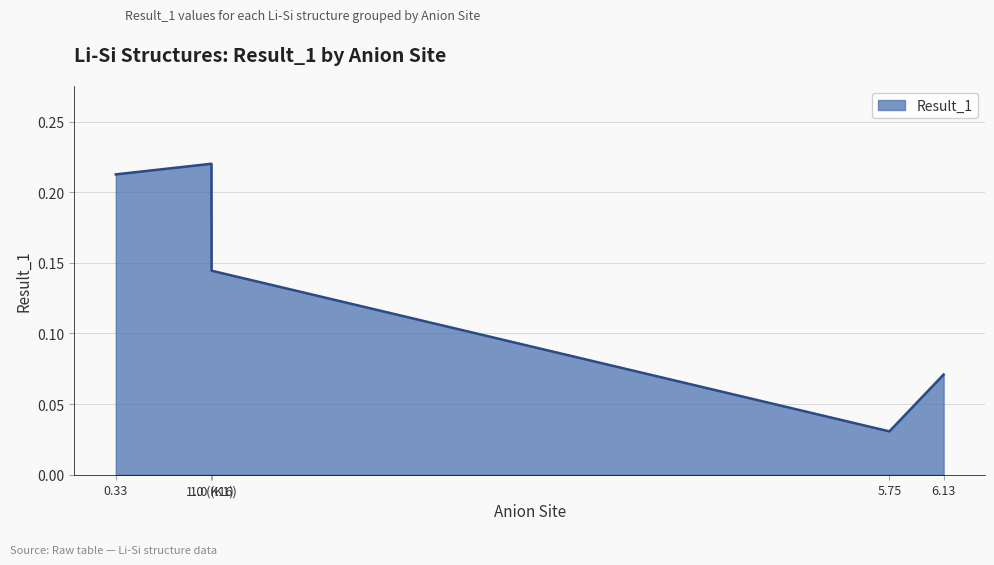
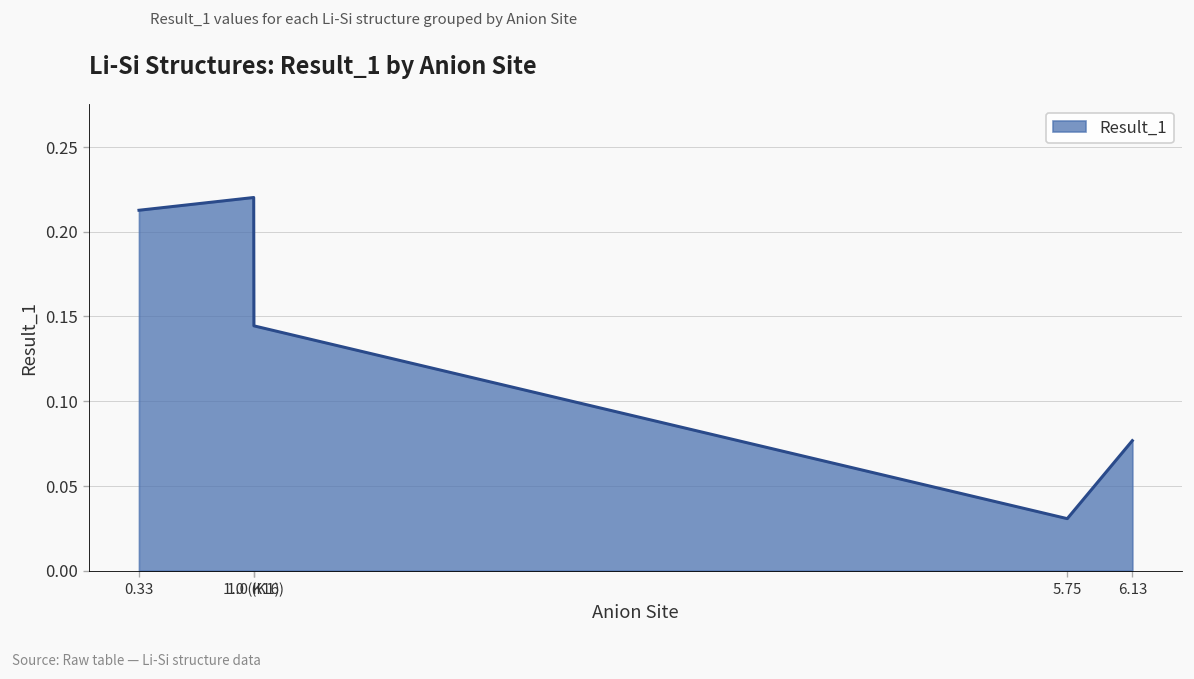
  {
    "0.33": 0.213,
    "5.75": 0.031,
-   "6.13": 0.071
+   "6.13": 0.077
  }
